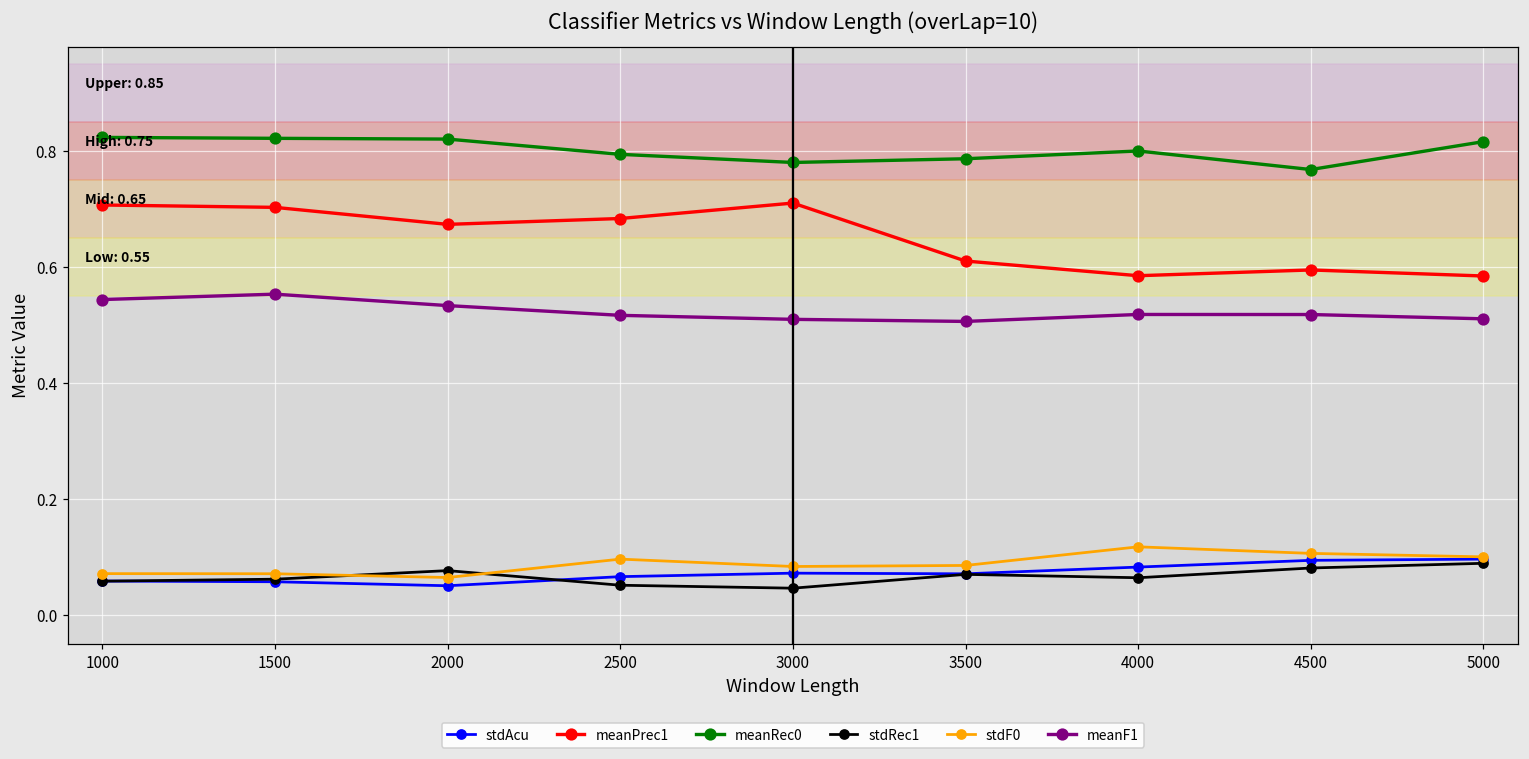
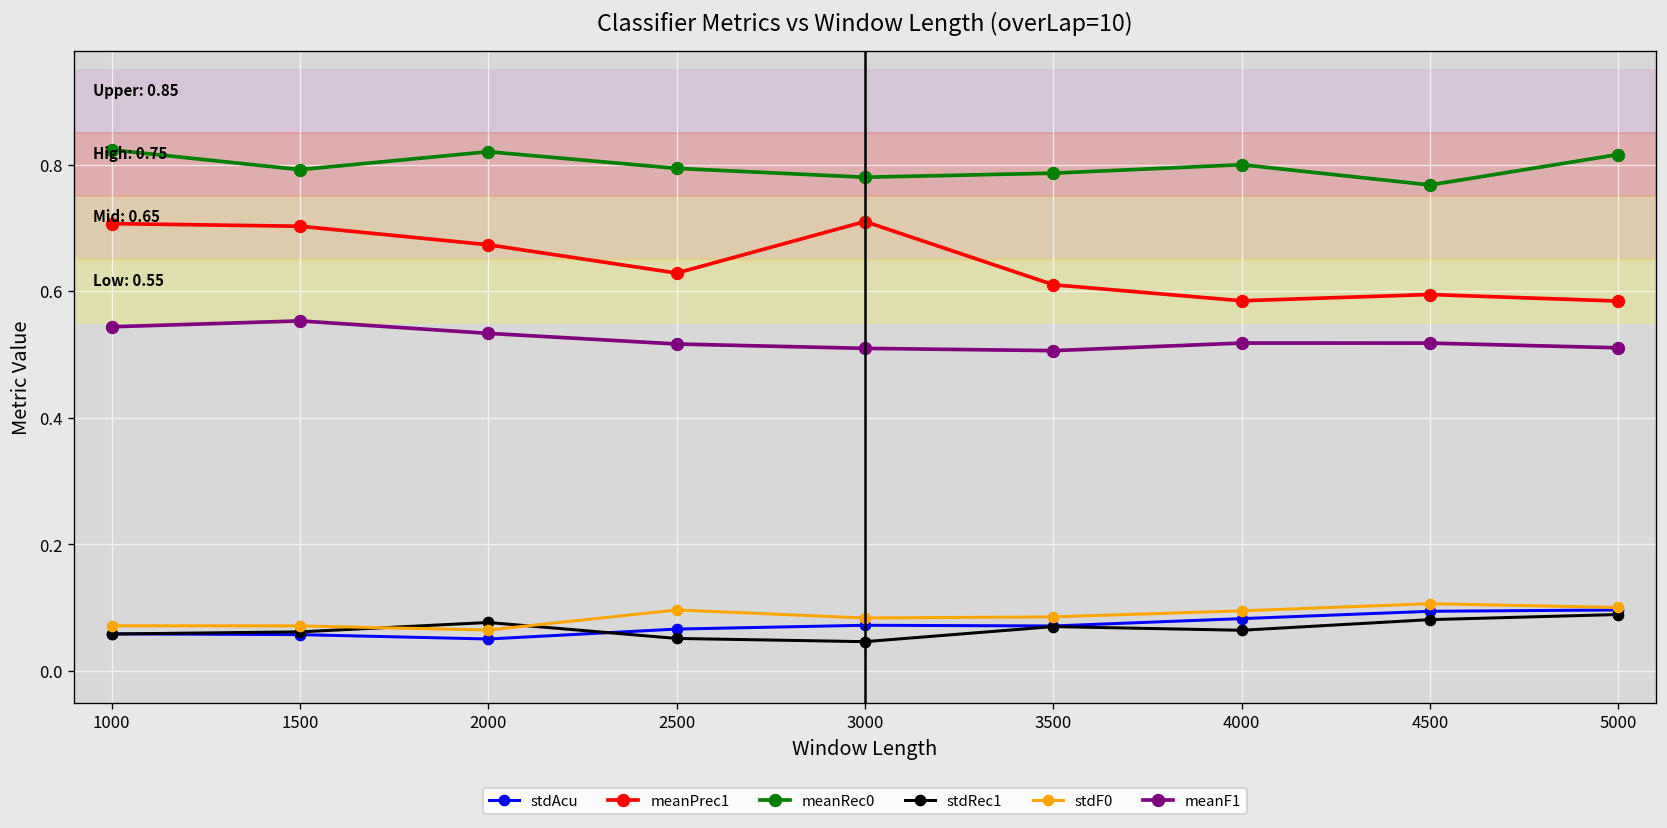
  {
    "stdAcu": {
      "2000": 0.05,
      "2500": 0.07,
      "3000": 0.07,
      "4000": 0.08,
      "4500": 0.09
    },
    "meanPrec1": {
      "1500": 0.70,
      "2000": 0.67,
-     "2500": 0.68,
+     "2500": 0.63,
      "3000": 0.71,
      "3500": 0.61,
      "4000": 0.59,
      "4500": 0.59,
      "5000": 0.58
    },
    "meanRec0": {
-     "1500": 0.82,
+     "1500": 0.79,
      "2000": 0.82,
      "2500": 0.79,
      "3000": 0.78,
      "3500": 0.79,
      "4000": 0.80,
      "4500": 0.77,
      "5000": 0.82
    },
    "stdRec1": {
      "2000": 0.08,
      "2500": 0.05,
      "3000": 0.05,
      "4000": 0.06,
      "4500": 0.08,
      "5000": 0.09
    },
    "stdF0": {
      "1000": 0.07,
      "1500": 0.07,
      "2000": 0.06,
      "2500": 0.10,
      "3000": 0.08,
      "3500": 0.09,
-     "4000": 0.12,
+     "4000": 0.10,
      "4500": 0.11
    },
    "meanF1": {
      "1000": 0.54,
      "1500": 0.55,
      "2000": 0.53,
      "2500": 0.52,
      "3000": 0.51,
      "3500": 0.51,
      "4000": 0.52,
      "4500": 0.52,
      "5000": 0.51
    }
  }
